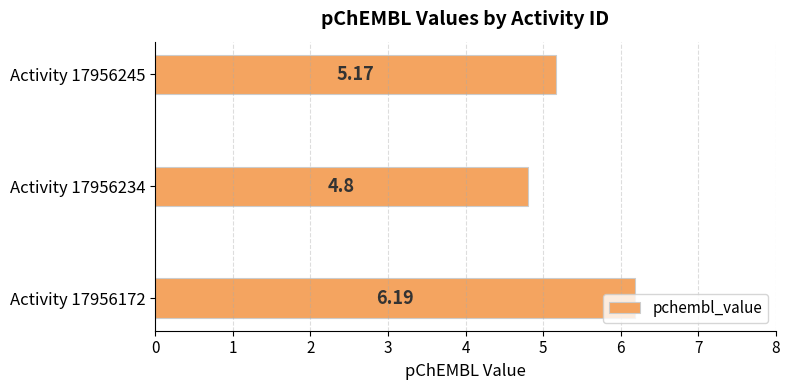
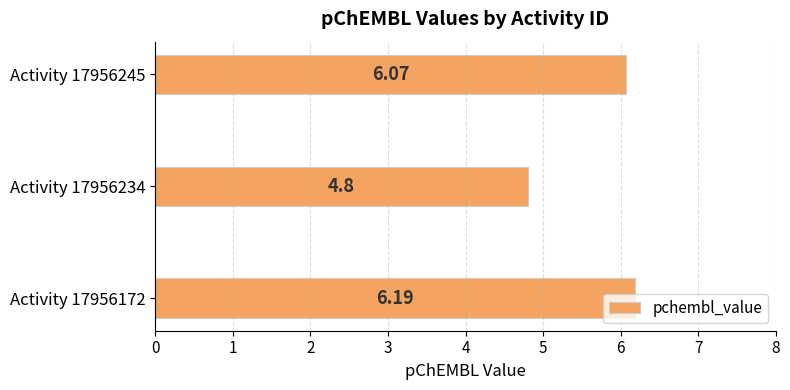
  {
-   "Activity 17956245": 5.17,
+   "Activity 17956245": 6.07,
    "Activity 17956234": 4.8
  }
